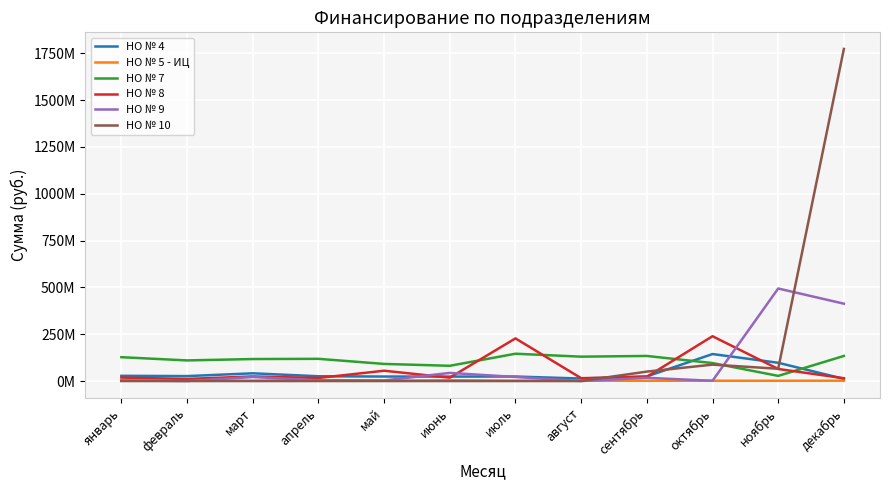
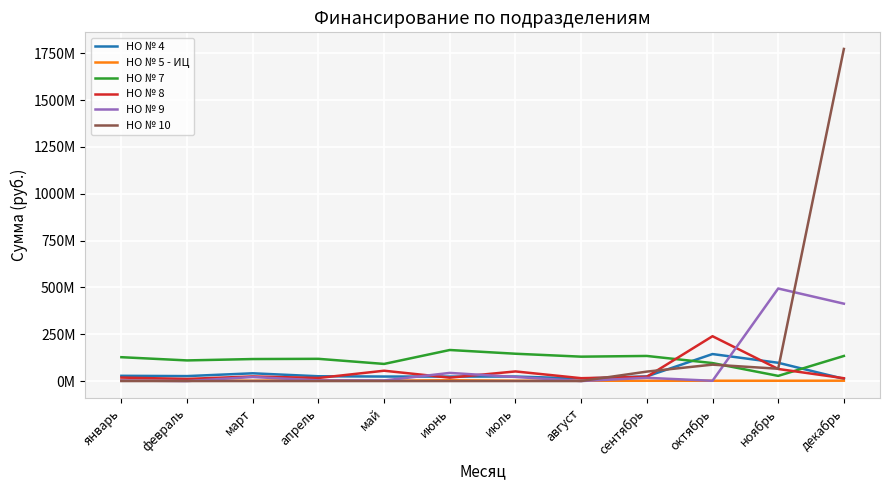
  {
    "НО № 4": {
      "февраль": "30М",
      "март": "40М",
      "май": "20М",
      "октябрь": "140М",
      "ноябрь": "100М"
    },
    "НО № 5 - ИЦ": {
      "сентябрь": "0М",
      "ноябрь": "0М"
    },
    "НО № 7": {
      "январь": "130М",
      "февраль": "110М",
      "март": "120М",
      "апрель": "120М",
      "май": "90М",
-     "июнь": "80М",
+     "июнь": "170М",
      "июль": "150М",
      "август": "130М",
      "сентябрь": "130М",
      "ноябрь": "30М",
      "декабрь": "130М"
    },
    "НО № 8": {
      "май": "60М",
-     "июль": "230М",
+     "июль": "50М",
      "октябрь": "240М"
    },
    "НО № 9": {
      "июнь": "40М",
      "ноябрь": "490М",
      "декабрь": "410М"
    },
    "НО № 10": {
      "сентябрь": "50М",
      "декабрь": "1770М"
    }
  }
